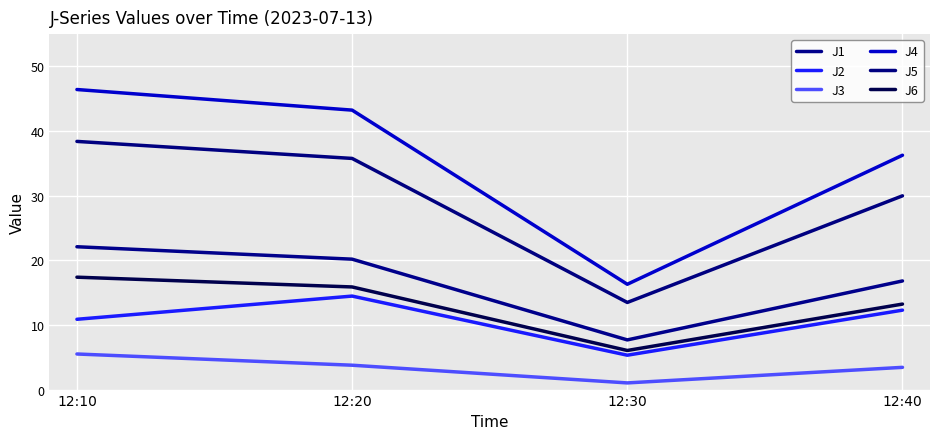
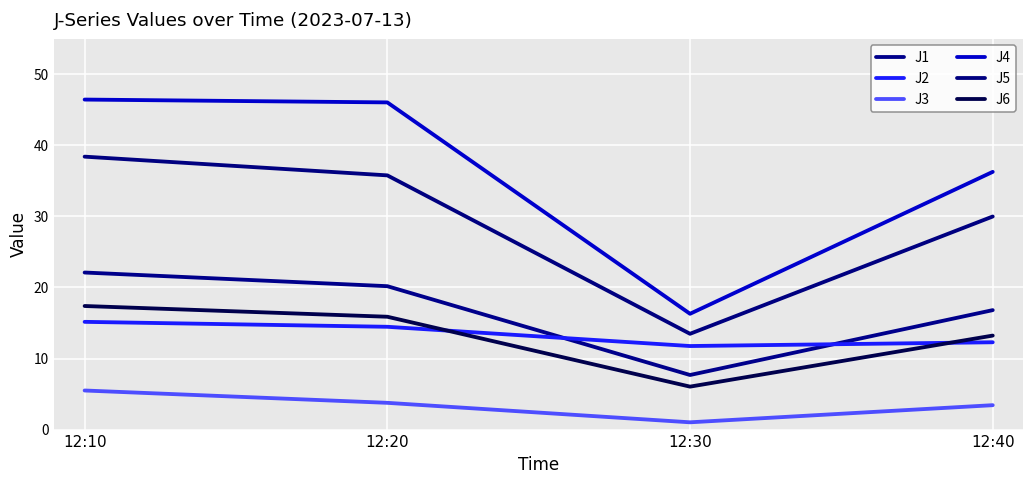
  {
    "J2": {
-     "12:10": 11,
+     "12:10": 15,
      "12:20": 14,
-     "12:30": 5,
+     "12:30": 12,
      "12:40": 12
    },
    "J3": {
      "12:10": 6,
      "12:20": 4,
      "12:30": 1,
      "12:40": 3
    },
    "J4": {
      "12:10": 46,
-     "12:20": 43,
+     "12:20": 46,
      "12:30": 16,
      "12:40": 36
    }
  }
